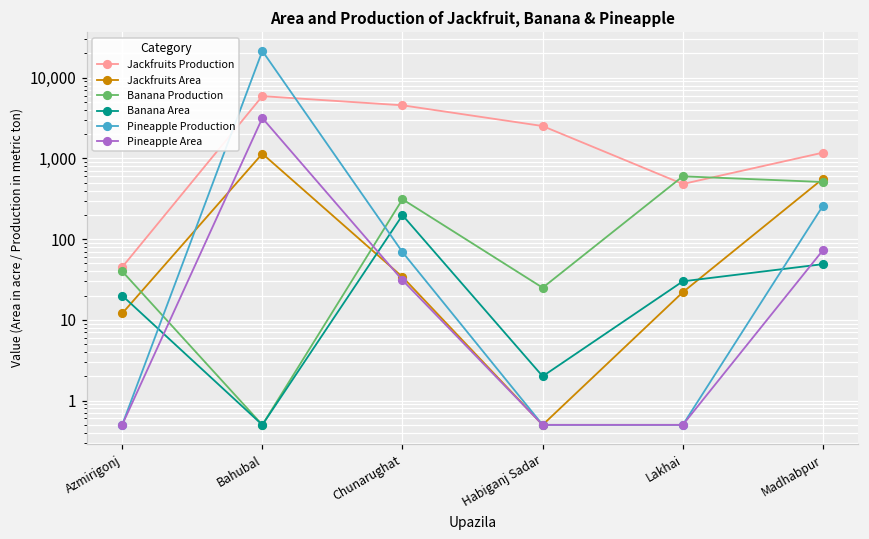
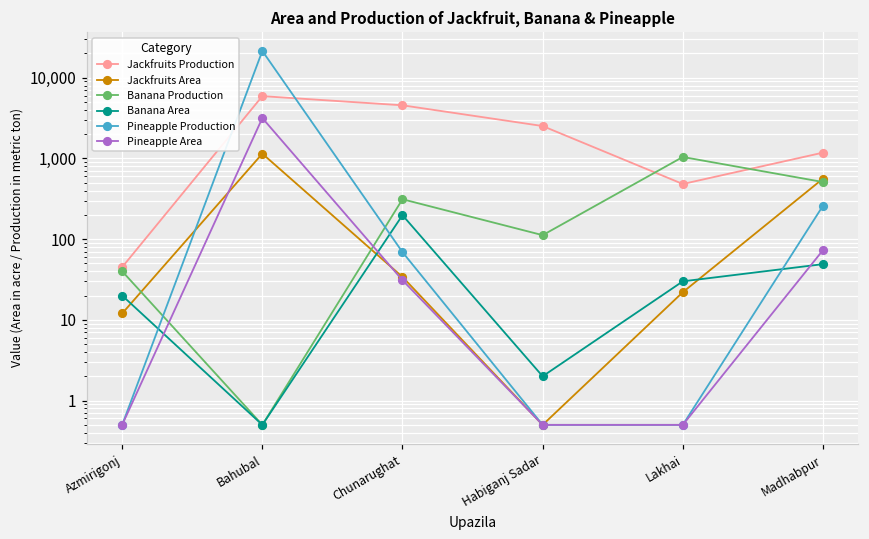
  {
    "Jackfruits Production": {
      "Azmirigonj": "50",
      "Bahubal": "6,000",
      "Chunarughat": "5,000",
      "Habiganj Sadar": "2,500",
      "Lakhai": "500",
      "Madhabpur": "1,200"
    },
    "Jackfruits Area": {
      "Azmirigonj": "12",
      "Bahubal": "1,100",
      "Chunarughat": "30",
      "Lakhai": "22",
      "Madhabpur": "600"
    },
    "Banana Production": {
      "Azmirigonj": "40",
      "Chunarughat": "310",
-     "Habiganj Sadar": "25",
-     "Lakhai": "600",
+     "Habiganj Sadar": "110",
+     "Lakhai": "1,000",
      "Madhabpur": "500"
    },
    "Banana Area": {
      "Azmirigonj": "20",
      "Chunarughat": "200",
      "Habiganj Sadar": "2",
      "Lakhai": "30",
      "Madhabpur": "50"
    },
    "Pineapple Production": {
      "Bahubal": "21,000",
      "Chunarughat": "70",
      "Madhabpur": "260"
    },
    "Pineapple Area": {
      "Bahubal": "3,200",
      "Chunarughat": "31",
      "Madhabpur": "70"
    }
  }
